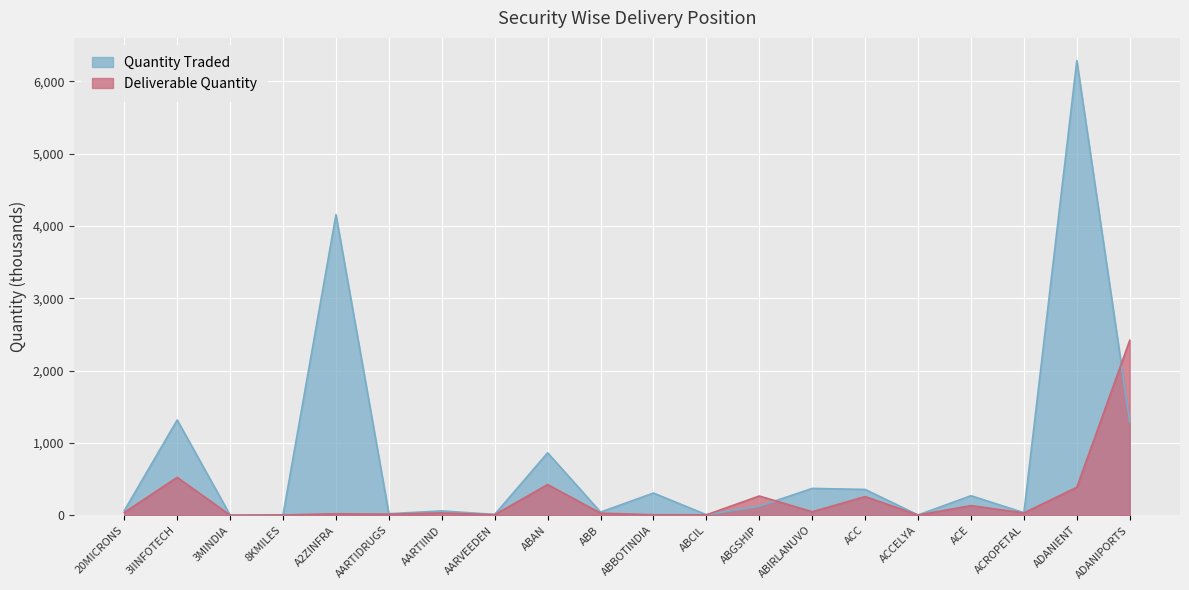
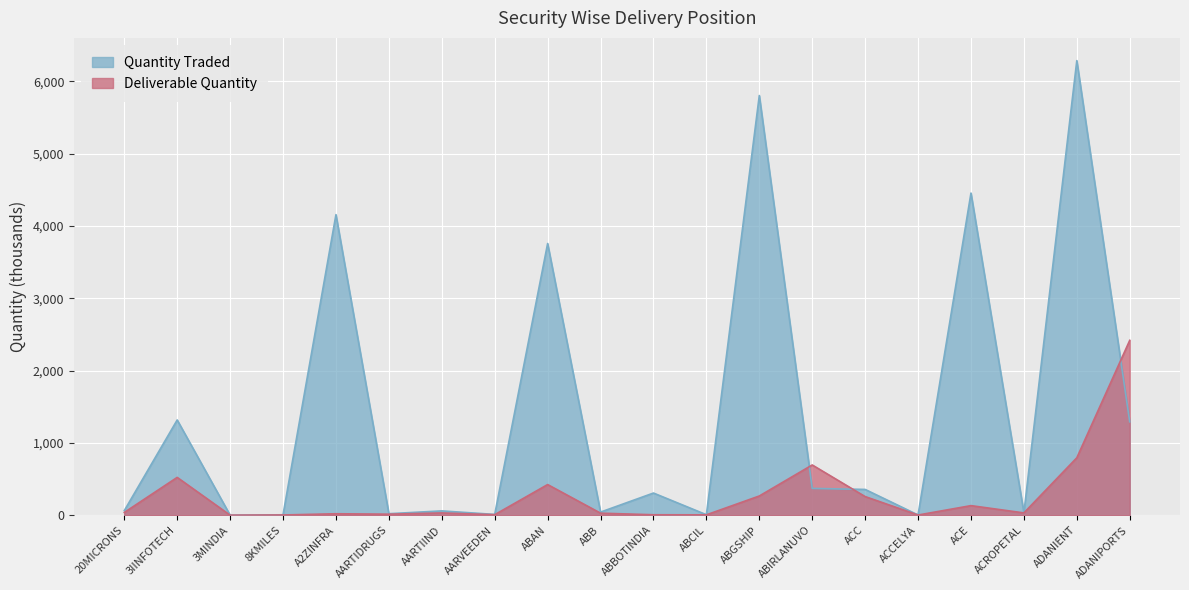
  {
    "Quantity Traded": {
      "3IINFOTECH": "1,300",
      "A2ZINFRA": "4,200",
-     "ABAN": "900",
+     "ABAN": "3,800",
      "ABBOTINDIA": "300",
-     "ABGSHIP": "100",
+     "ABGSHIP": "5,800",
      "ABIRLANUVO": "400",
      "ACC": "400",
-     "ACE": "300",
+     "ACE": "4,500",
      "ADANIENT": "6,300",
      "ADANIPORTS": "1,300"
    },
    "Deliverable Quantity": {
      "3IINFOTECH": "500",
      "A2ZINFRA": "0",
      "ABAN": "400",
      "ABBOTINDIA": "0",
      "ABGSHIP": "300",
-     "ABIRLANUVO": "0",
+     "ABIRLANUVO": "700",
      "ACC": "300",
      "ACE": "100",
-     "ADANIENT": "400",
+     "ADANIENT": "800",
      "ADANIPORTS": "2,400"
    }
  }
